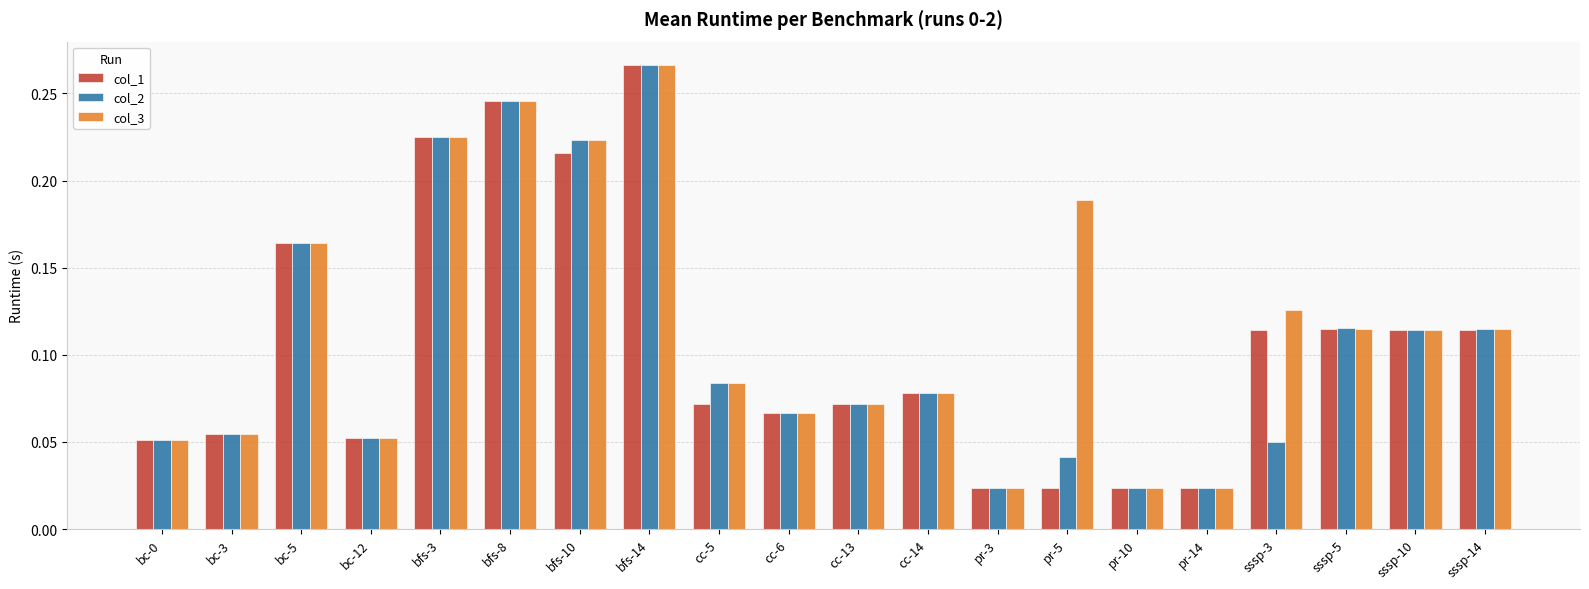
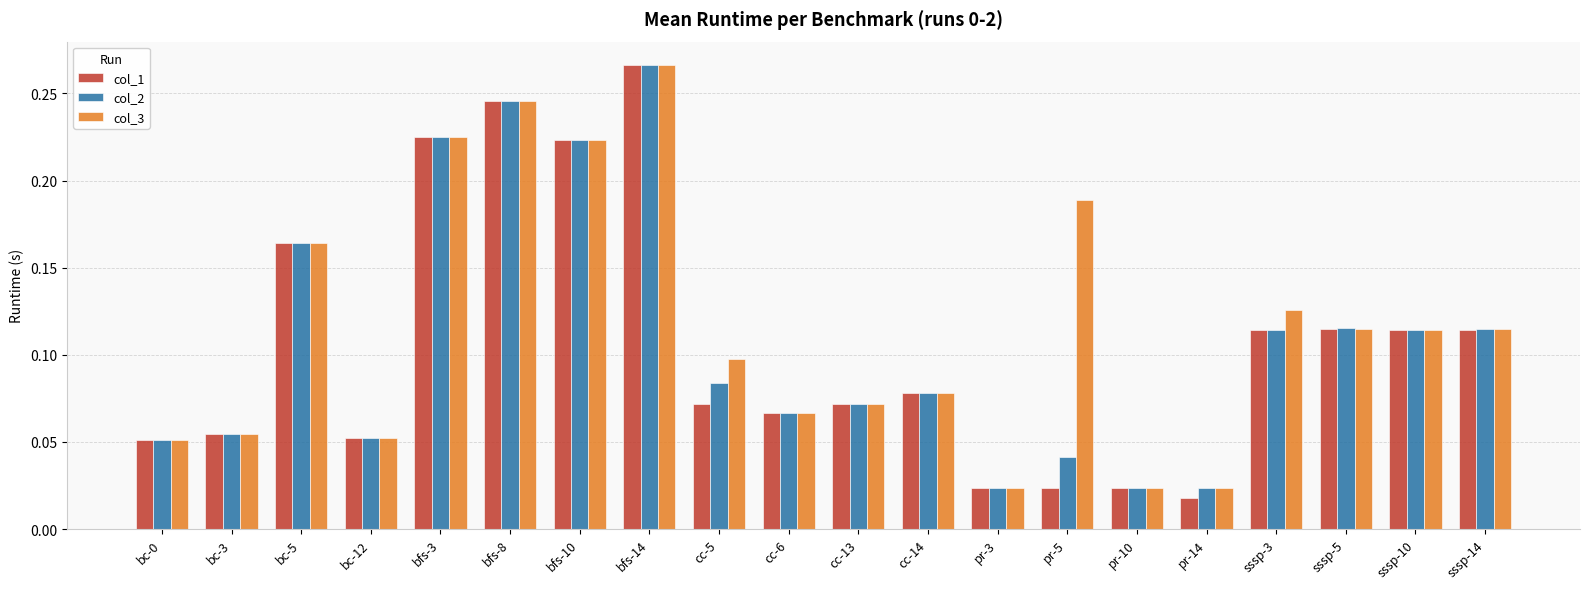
  {
    "col_1": {
      "bc-0": 0.051,
      "bc-3": 0.055,
      "bc-5": 0.164,
      "bc-12": 0.052,
      "bfs-3": 0.225,
      "bfs-8": 0.246,
-     "bfs-10": 0.216,
+     "bfs-10": 0.223,
      "bfs-14": 0.266,
      "cc-5": 0.072,
      "cc-6": 0.067,
      "cc-13": 0.072,
      "cc-14": 0.078,
      "pr-3": 0.024,
      "pr-5": 0.024,
      "pr-10": 0.024,
-     "pr-14": 0.024,
+     "pr-14": 0.018,
      "sssp-3": 0.114,
      "sssp-5": 0.115,
      "sssp-10": 0.114,
      "sssp-14": 0.114
    },
    "col_2": {
      "bc-0": 0.051,
      "bc-3": 0.055,
      "bc-5": 0.164,
      "bc-12": 0.052,
      "bfs-3": 0.225,
      "bfs-8": 0.246,
      "bfs-10": 0.223,
      "bfs-14": 0.266,
      "cc-5": 0.084,
      "cc-6": 0.067,
      "cc-13": 0.072,
      "cc-14": 0.078,
      "pr-3": 0.024,
      "pr-5": 0.041,
      "pr-10": 0.024,
      "pr-14": 0.024,
-     "sssp-3": 0.050,
+     "sssp-3": 0.114,
      "sssp-5": 0.115,
      "sssp-10": 0.114,
      "sssp-14": 0.115
    },
    "col_3": {
      "bc-0": 0.051,
      "bc-3": 0.055,
      "bc-5": 0.164,
      "bc-12": 0.052,
      "bfs-3": 0.225,
      "bfs-8": 0.246,
      "bfs-10": 0.223,
      "bfs-14": 0.266,
-     "cc-5": 0.084,
+     "cc-5": 0.098,
      "cc-6": 0.067,
      "cc-13": 0.072,
      "cc-14": 0.078,
      "pr-3": 0.024,
      "pr-5": 0.189,
      "pr-10": 0.024,
      "pr-14": 0.024,
      "sssp-3": 0.126,
      "sssp-5": 0.115,
      "sssp-10": 0.114,
      "sssp-14": 0.115
    }
  }
